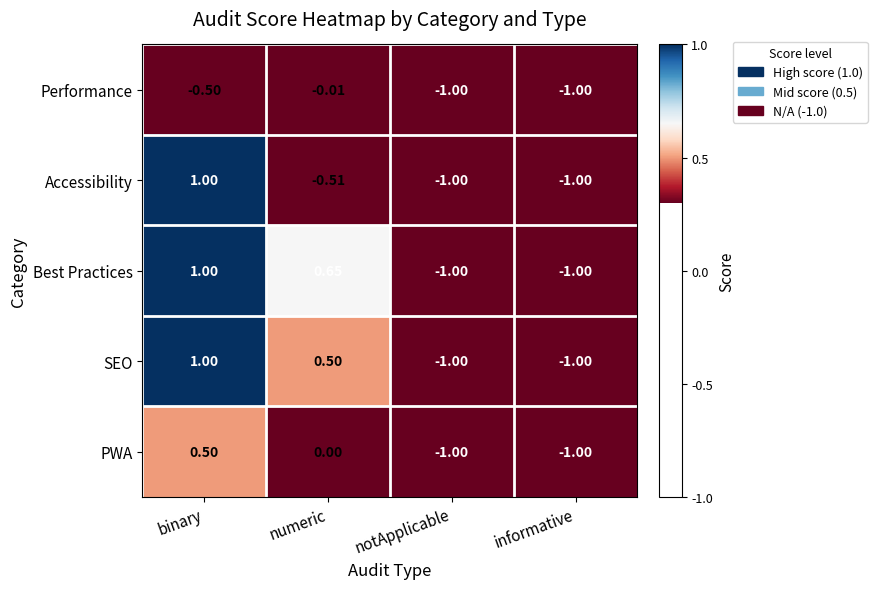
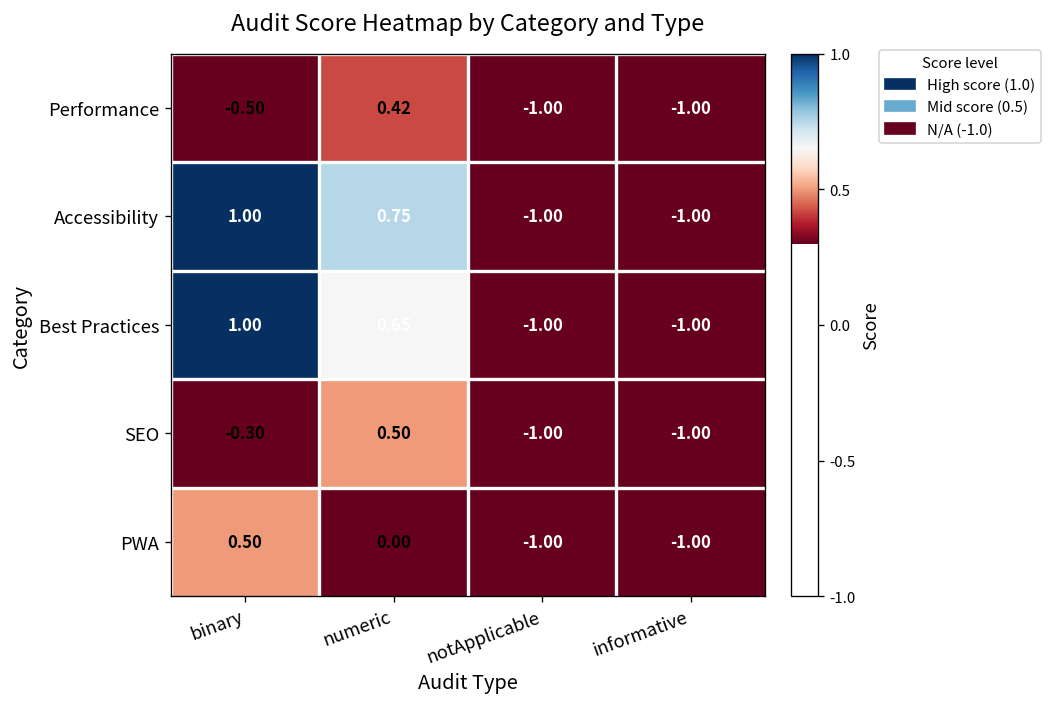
  {
    "Performance": {
      "binary": -0.50,
-     "numeric": -0.01,
+     "numeric": 0.42,
      "notApplicable": -1.00,
      "informative": -1.00
    },
    "Accessibility": {
      "binary": 1.00,
-     "numeric": -0.51,
+     "numeric": 0.75,
      "notApplicable": -1.00,
      "informative": -1.00
    },
    "Best Practices": {
      "binary": 1.00,
      "notApplicable": -1.00,
      "informative": -1.00
    },
    "SEO": {
-     "binary": 1.00,
+     "binary": -0.30,
      "numeric": 0.50,
      "notApplicable": -1.00,
      "informative": -1.00
    },
    "PWA": {
      "binary": 0.50,
      "numeric": 0.00,
      "notApplicable": -1.00,
      "informative": -1.00
    }
  }
